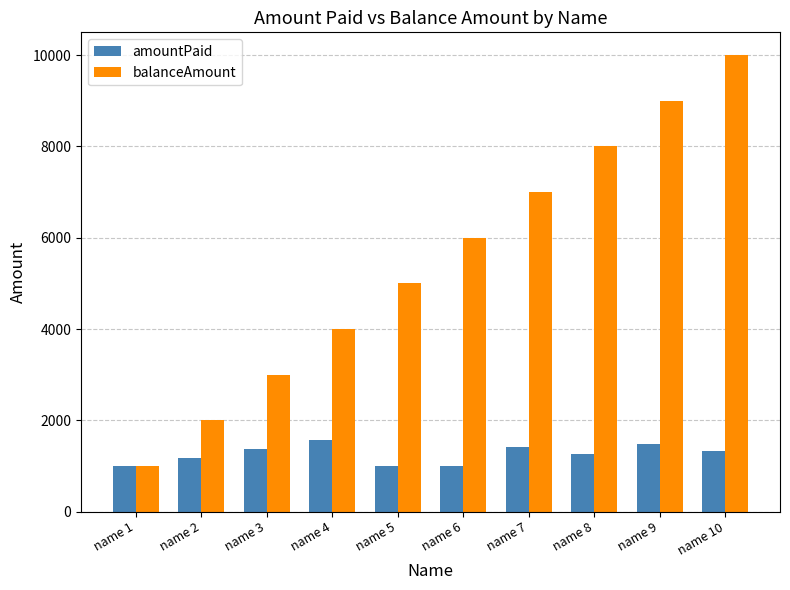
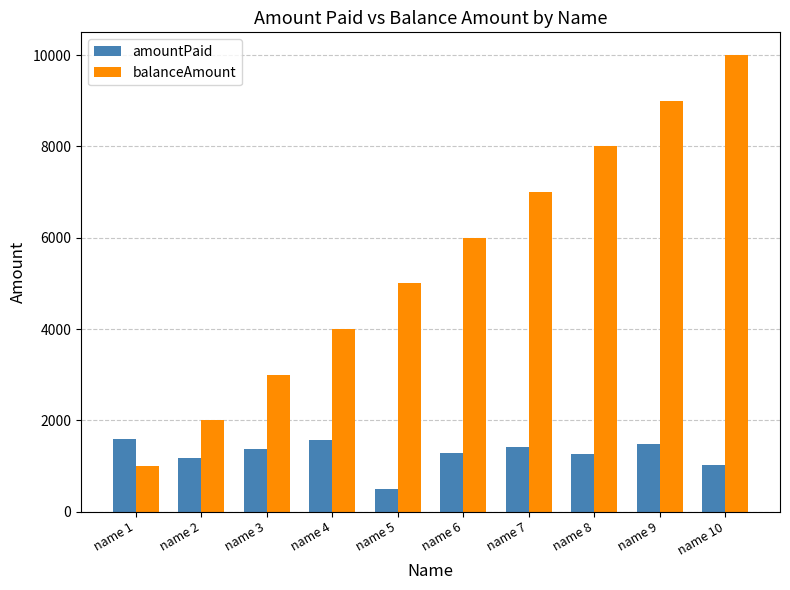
  {
    "amountPaid": {
-     "name 1": 1000,
+     "name 1": 1600,
      "name 2": 1200,
      "name 3": 1400,
      "name 4": 1600,
-     "name 5": 1000,
-     "name 6": 1000,
+     "name 5": 500,
+     "name 6": 1300,
      "name 7": 1400,
      "name 8": 1300,
      "name 9": 1500,
-     "name 10": 1300
+     "name 10": 1000
    },
    "balanceAmount": {
      "name 1": 1000,
      "name 2": 2000,
      "name 3": 3000,
      "name 4": 4000,
      "name 5": 5000,
      "name 6": 6000,
      "name 7": 7000,
      "name 8": 8000,
      "name 9": 9000,
      "name 10": 10000
    }
  }
